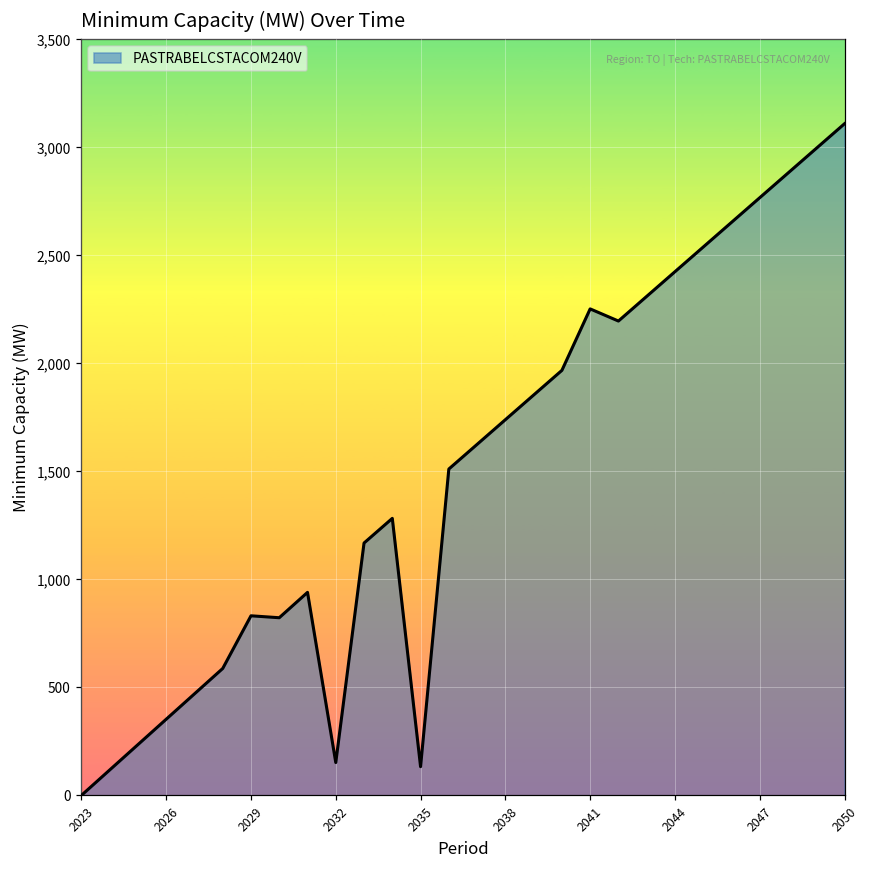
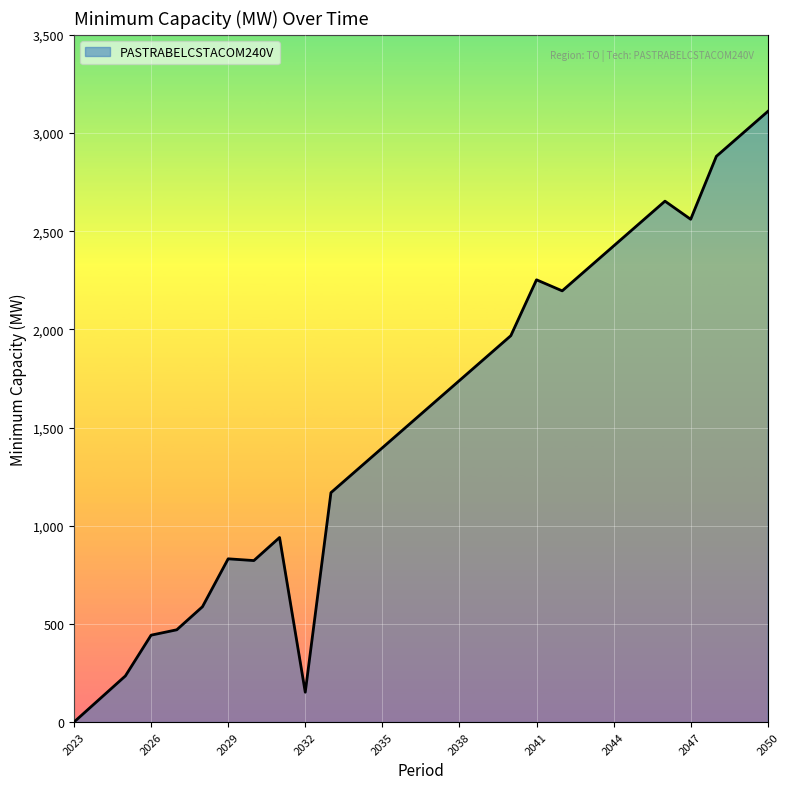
  {
    "2023": "0",
-   "2026": "350",
+   "2026": "440",
    "2029": "830",
    "2032": "150",
-   "2035": "130",
+   "2035": "1,400",
    "2038": "1,740",
    "2041": "2,250",
    "2044": "2,420",
-   "2047": "2,770",
+   "2047": "2,560",
    "2050": "3,110"
  }
